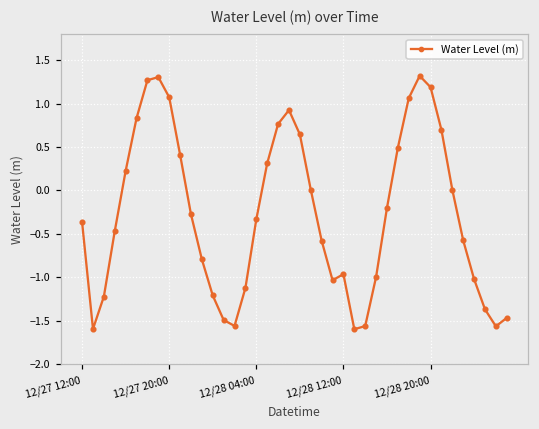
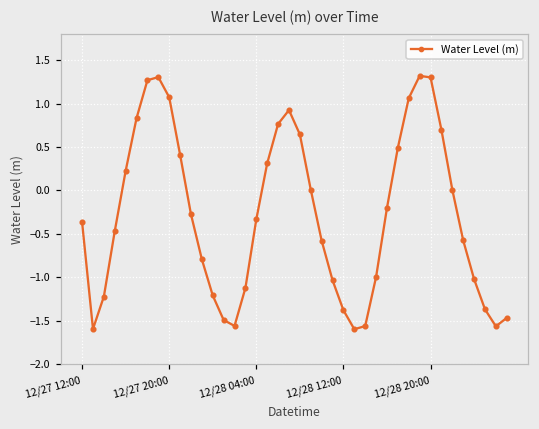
  {
    "12/27 12:00": -0.4,
    "12/27 20:00": 1.1,
    "12/28 04:00": -0.3,
-   "12/28 12:00": -1.0,
-   "12/28 20:00": 1.2
+   "12/28 12:00": -1.4,
+   "12/28 20:00": 1.3
  }
